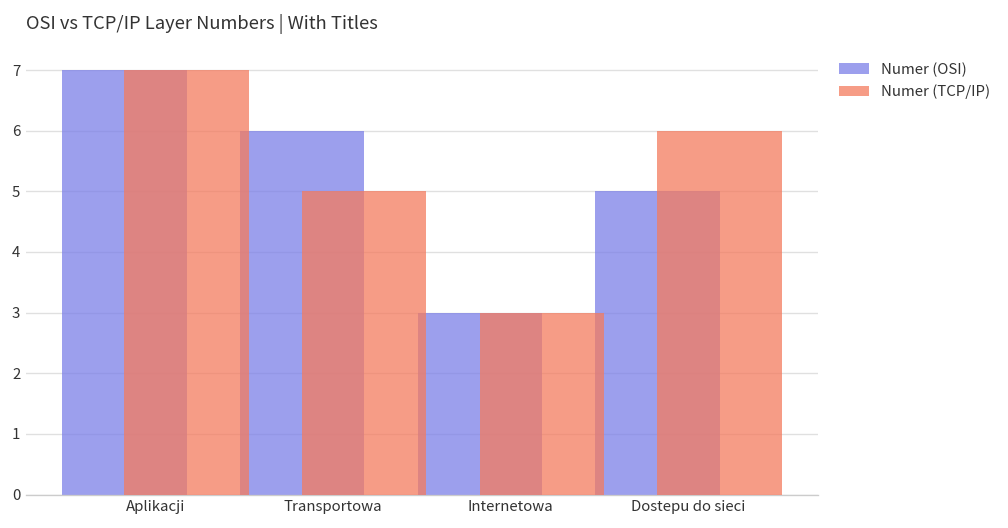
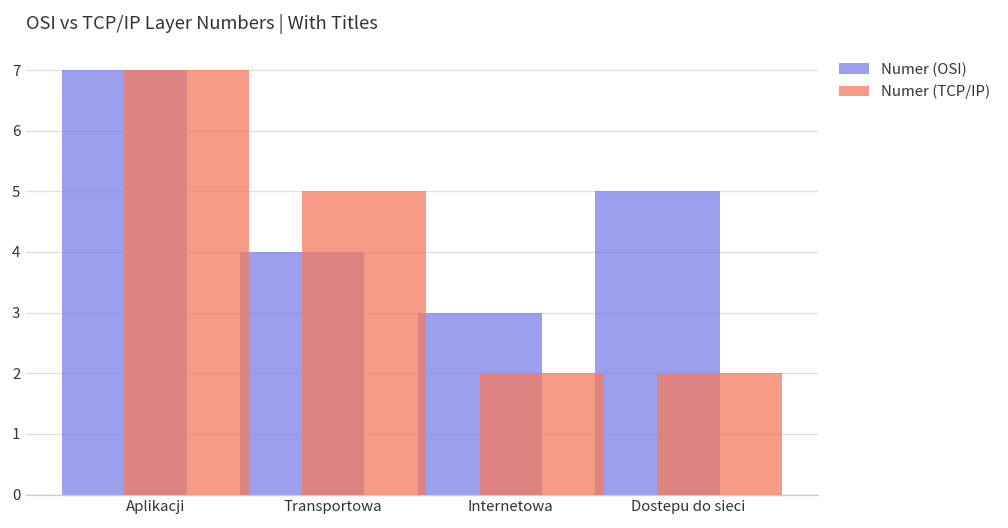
  {
    "Numer (OSI)": {
      "Aplikacji": 7,
-     "Transportowa": 6,
+     "Transportowa": 4,
      "Internetowa": 3,
      "Dostepu do sieci": 5
    },
    "Numer (TCP/IP)": {
      "Aplikacji": 7,
      "Transportowa": 5,
-     "Internetowa": 3,
-     "Dostepu do sieci": 6
+     "Internetowa": 2,
+     "Dostepu do sieci": 2
    }
  }
